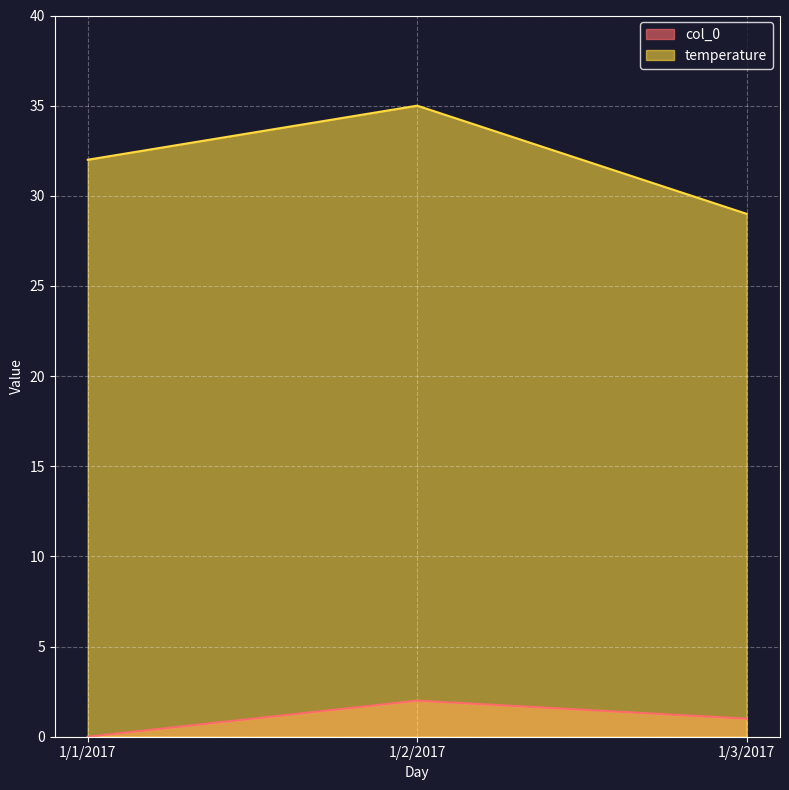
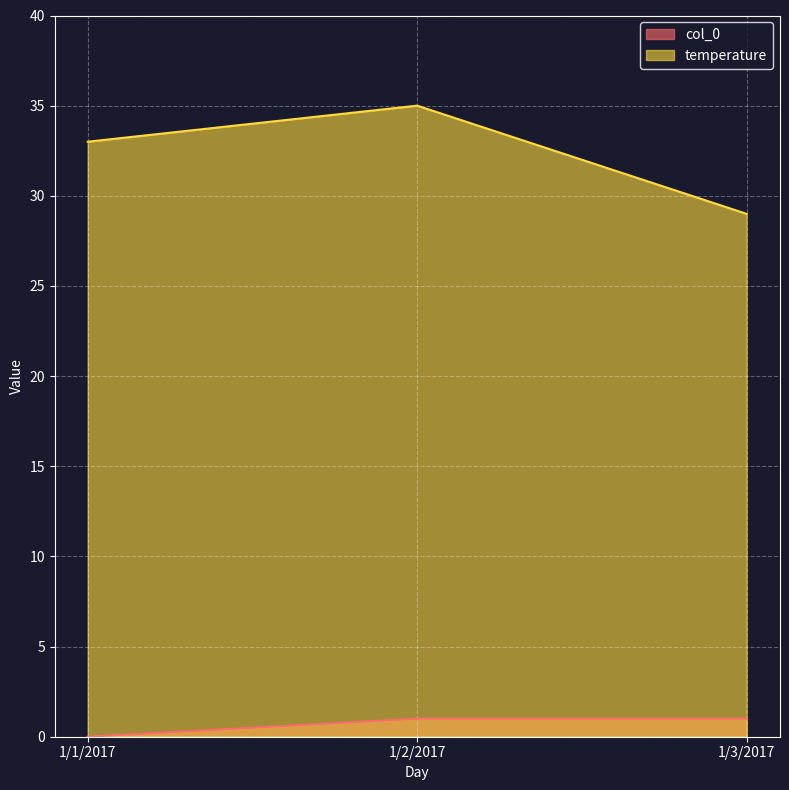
  {
    "col_0": {
      "1/1/2017": 0,
-     "1/2/2017": 2,
+     "1/2/2017": 1,
      "1/3/2017": 1
    },
    "temperature": {
-     "1/1/2017": 32,
+     "1/1/2017": 33,
      "1/2/2017": 35,
      "1/3/2017": 29
    }
  }
